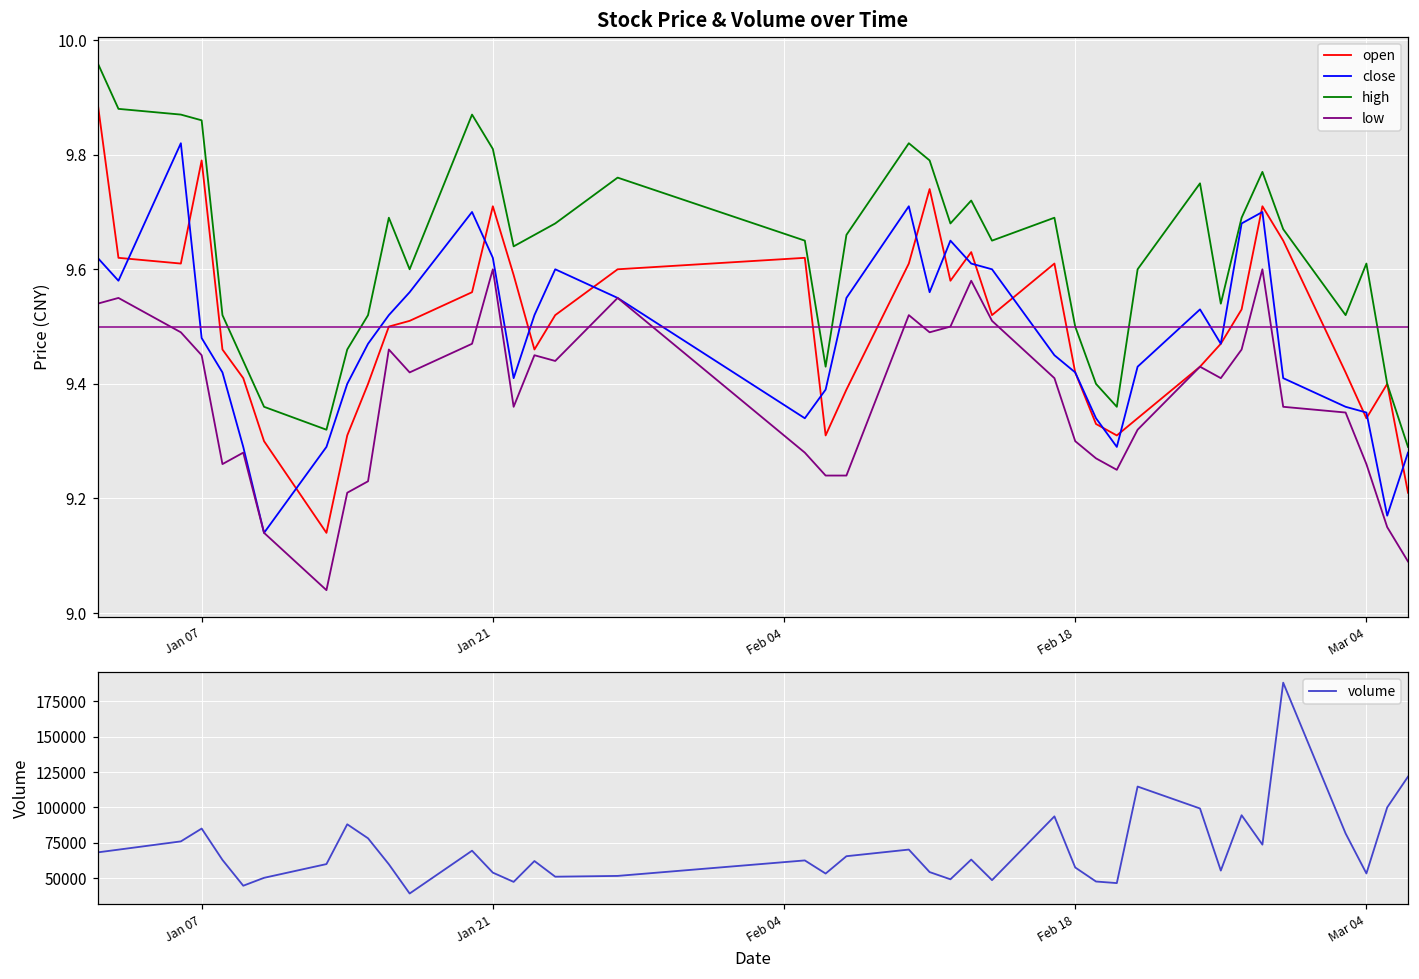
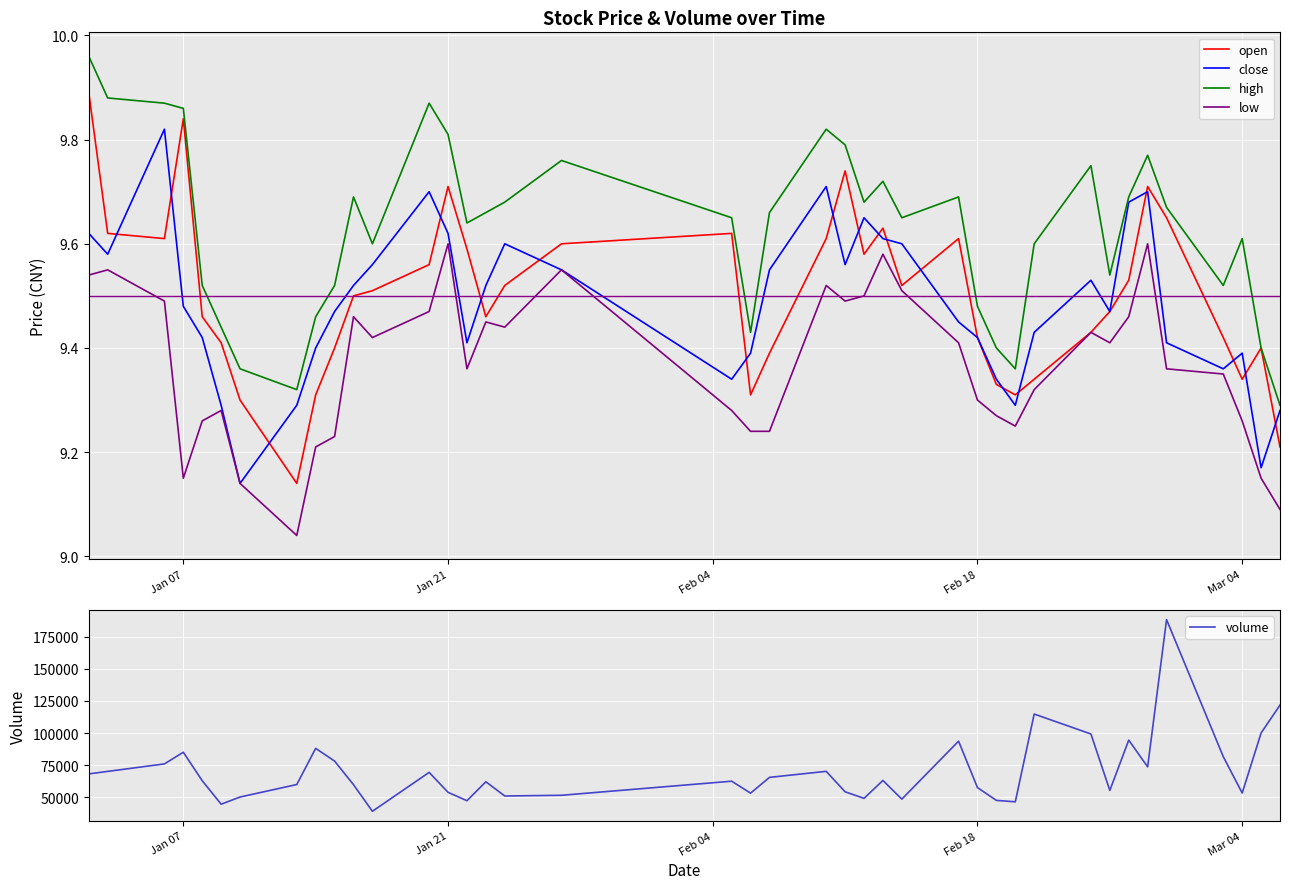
  {
    "Stock Price & Volume over Time": {
      "open": {
-       "Jan 07": 9.79,
+       "Jan 07": 9.84,
        "Jan 21": 9.71,
        "Mar 04": 9.34
      },
      "close": {
        "Jan 07": 9.48,
        "Jan 21": 9.62,
-       "Mar 04": 9.35
+       "Mar 04": 9.39
      },
      "high": {
        "Jan 07": 9.86,
        "Jan 21": 9.81,
-       "Feb 18": 9.50,
+       "Feb 18": 9.48,
        "Mar 04": 9.61
      },
      "low": {
-       "Jan 07": 9.45,
+       "Jan 07": 9.15,
        "Jan 21": 9.60,
        "Feb 18": 9.30,
        "Mar 04": 9.26
      }
    }
  }
